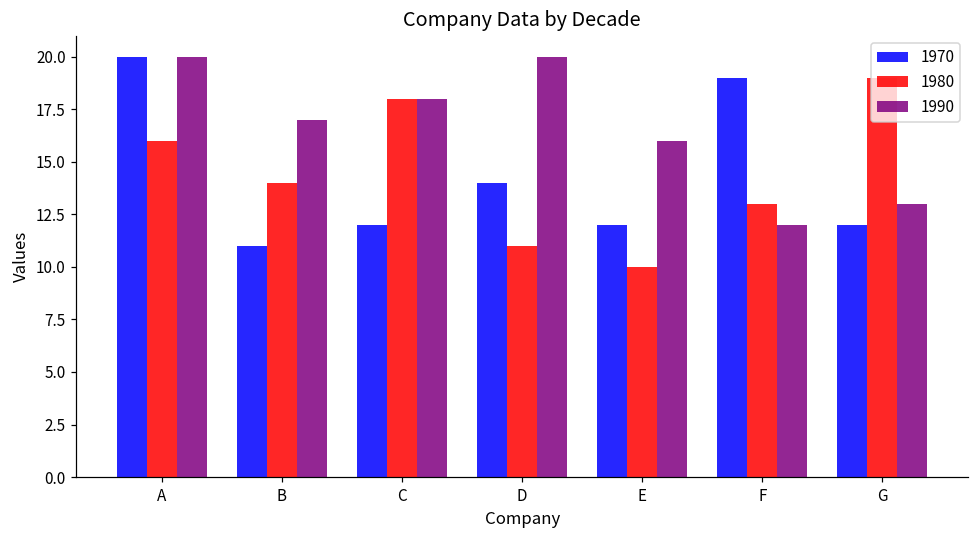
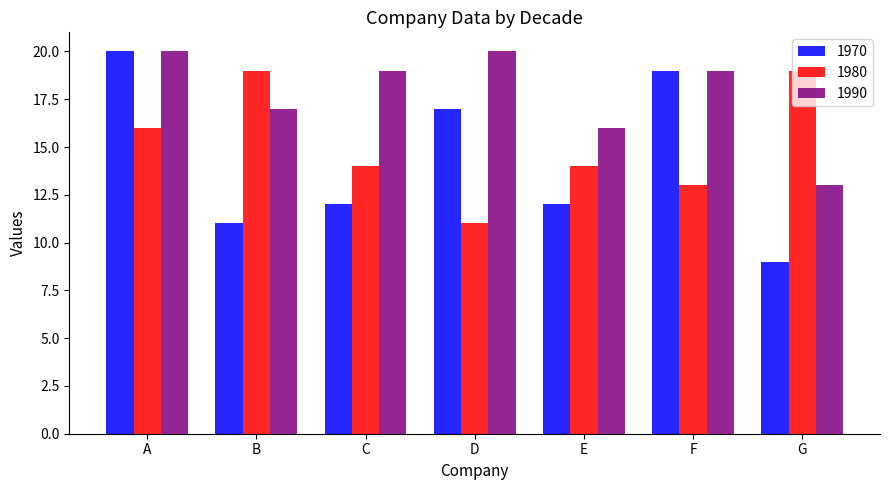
  {
    "1970": {
      "A": 20,
      "B": 11,
      "C": 12,
-     "D": 14,
+     "D": 17,
      "E": 12,
      "F": 19,
-     "G": 12
+     "G": 9
    },
    "1980": {
      "A": 16,
-     "B": 14,
-     "C": 18,
+     "B": 19,
+     "C": 14,
      "D": 11,
-     "E": 10,
+     "E": 14,
      "F": 13
    },
    "1990": {
      "A": 20,
      "B": 17,
-     "C": 18,
+     "C": 19,
      "D": 20,
      "E": 16,
-     "F": 12,
+     "F": 19,
      "G": 13
    }
  }
